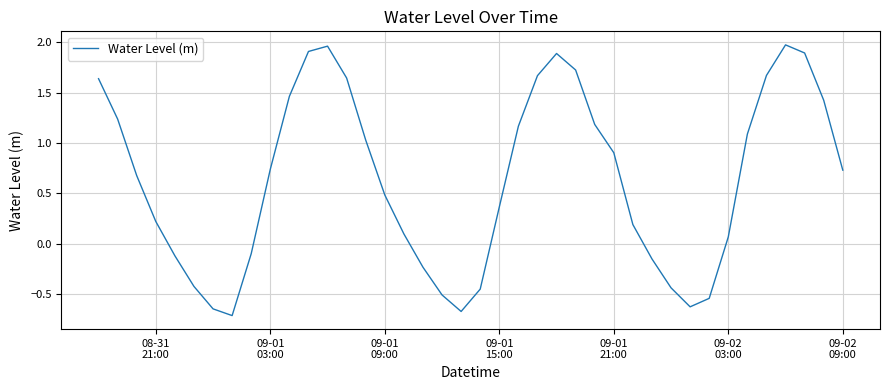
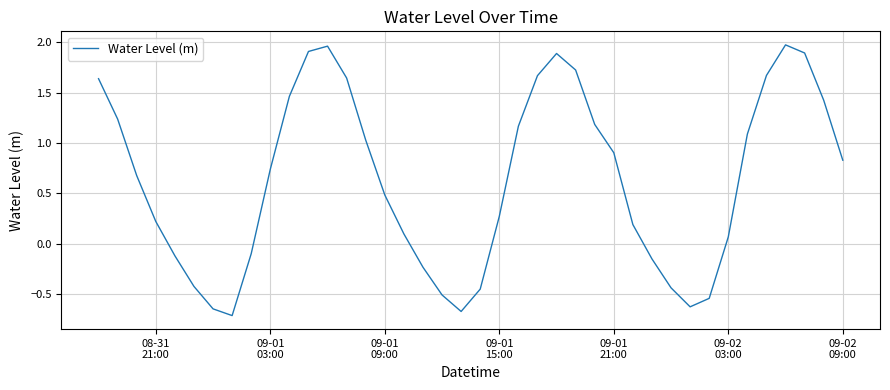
  {
    "08-31 21:00": 0.22,
    "09-01 03:00": 0.74,
    "09-01 09:00": 0.48,
-   "09-01 15:00": 0.36,
+   "09-01 15:00": 0.27,
    "09-01 21:00": 0.90,
    "09-02 03:00": 0.07,
-   "09-02 09:00": 0.73
+   "09-02 09:00": 0.83
  }
